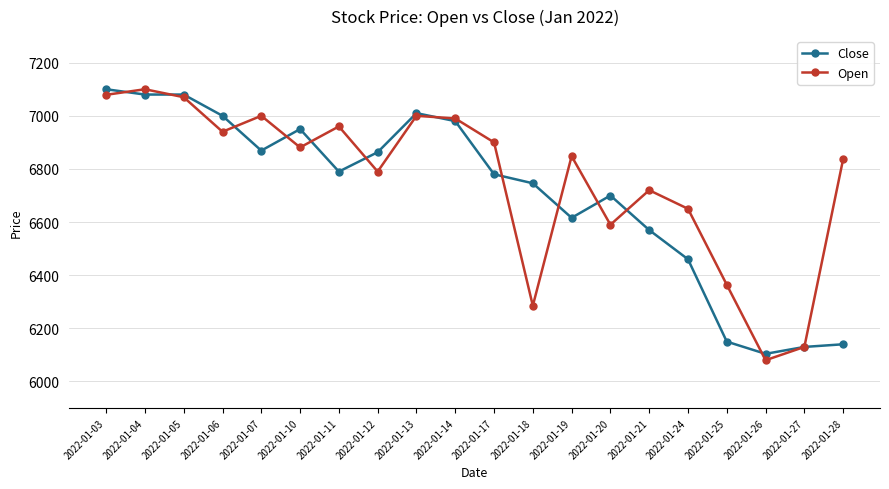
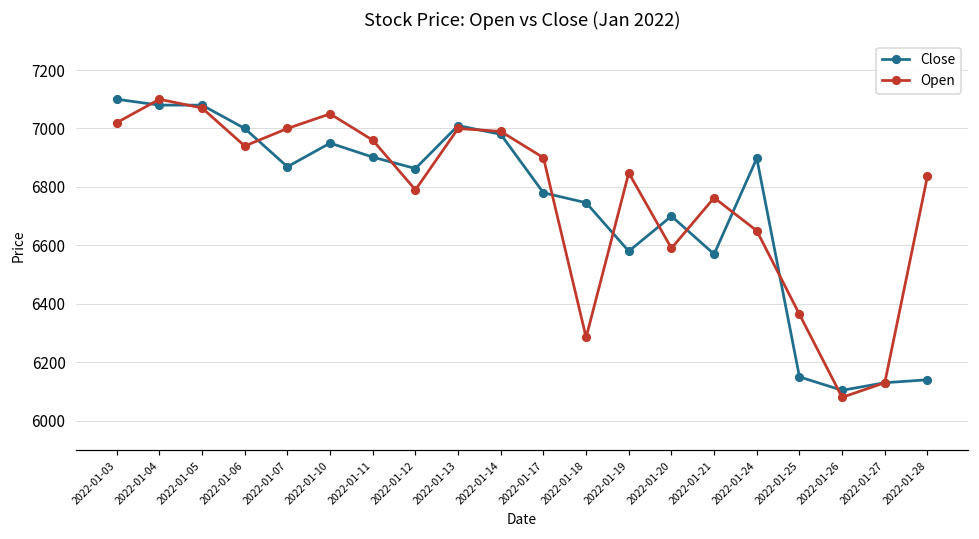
  {
    "Close": {
      "2022-01-03": 7100,
      "2022-01-04": 7080,
      "2022-01-05": 7080,
      "2022-01-06": 7000,
      "2022-01-07": 6870,
      "2022-01-10": 6950,
-     "2022-01-11": 6790,
+     "2022-01-11": 6900,
      "2022-01-12": 6860,
      "2022-01-13": 7010,
      "2022-01-14": 6980,
      "2022-01-17": 6780,
      "2022-01-18": 6750,
-     "2022-01-19": 6620,
+     "2022-01-19": 6580,
      "2022-01-20": 6700,
      "2022-01-21": 6570,
-     "2022-01-24": 6460,
+     "2022-01-24": 6900,
      "2022-01-25": 6150,
      "2022-01-26": 6100,
      "2022-01-28": 6140
    },
    "Open": {
-     "2022-01-03": 7080,
+     "2022-01-03": 7020,
      "2022-01-04": 7100,
      "2022-01-05": 7070,
      "2022-01-06": 6940,
      "2022-01-07": 7000,
-     "2022-01-10": 6880,
+     "2022-01-10": 7050,
      "2022-01-11": 6960,
      "2022-01-12": 6790,
      "2022-01-13": 7000,
      "2022-01-14": 6990,
      "2022-01-17": 6900,
      "2022-01-18": 6290,
      "2022-01-19": 6850,
      "2022-01-20": 6590,
-     "2022-01-21": 6720,
+     "2022-01-21": 6760,
      "2022-01-24": 6650,
      "2022-01-25": 6360,
      "2022-01-26": 6080,
      "2022-01-28": 6840
    }
  }
